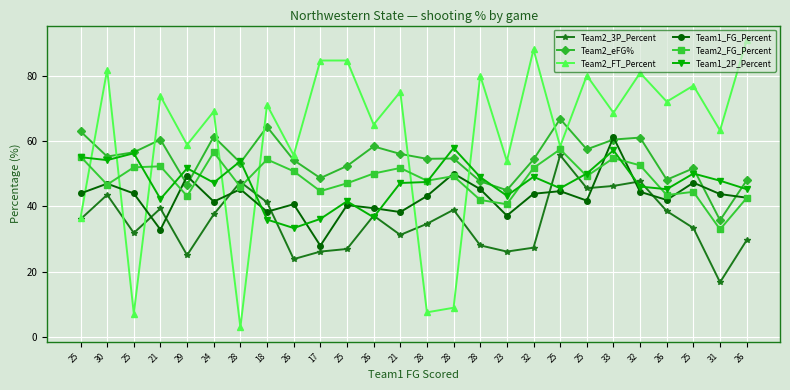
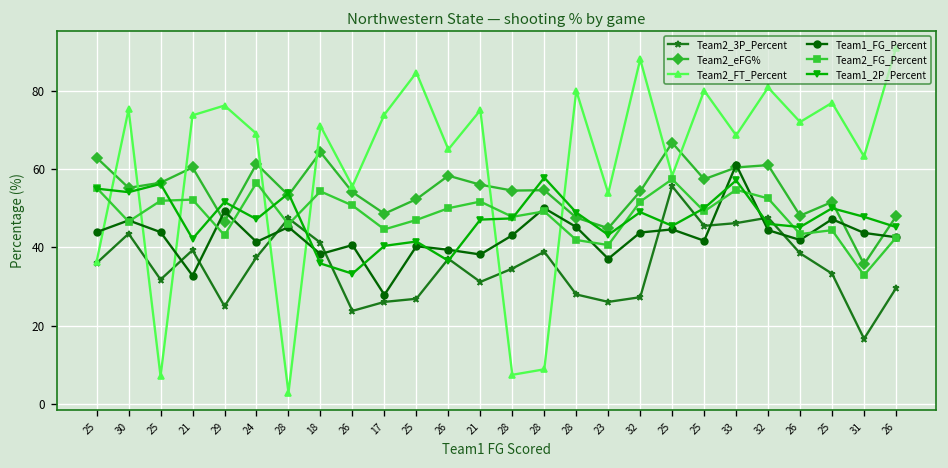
  {
    "Team2_FT_Percent": {
-     "30": 82,
-     "29": 59,
+     "30": 75,
+     "29": 76,
      "24": 69,
      "18": 71,
-     "17": 85,
+     "17": 74,
      "23": 54,
      "33": 69,
      "31": 63
    },
    "Team1_2P_Percent": {
      "30": 54,
      "29": 52,
      "24": 47,
      "18": 36,
-     "17": 36,
+     "17": 40,
      "23": 43,
      "33": 57,
      "31": 48
    }
  }
